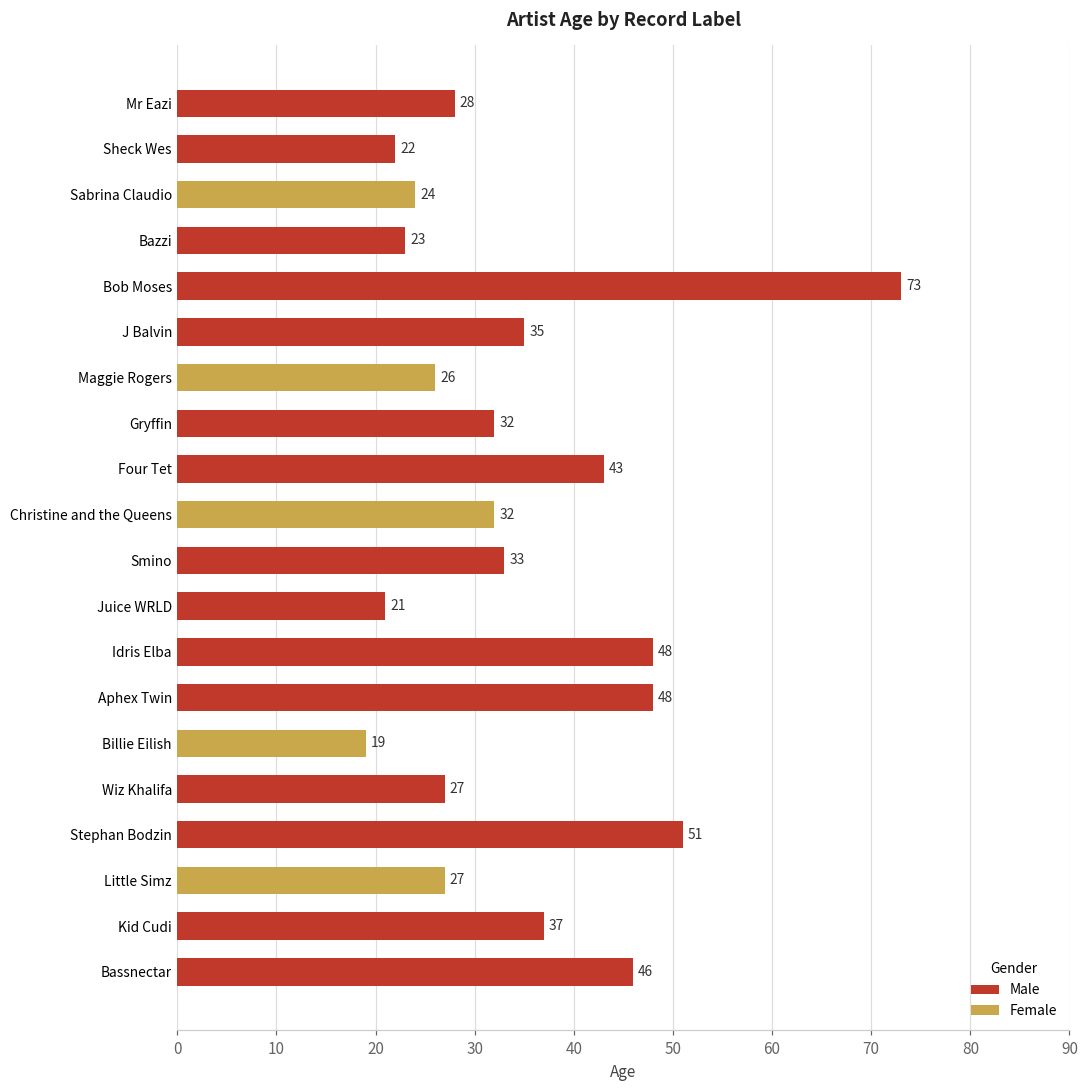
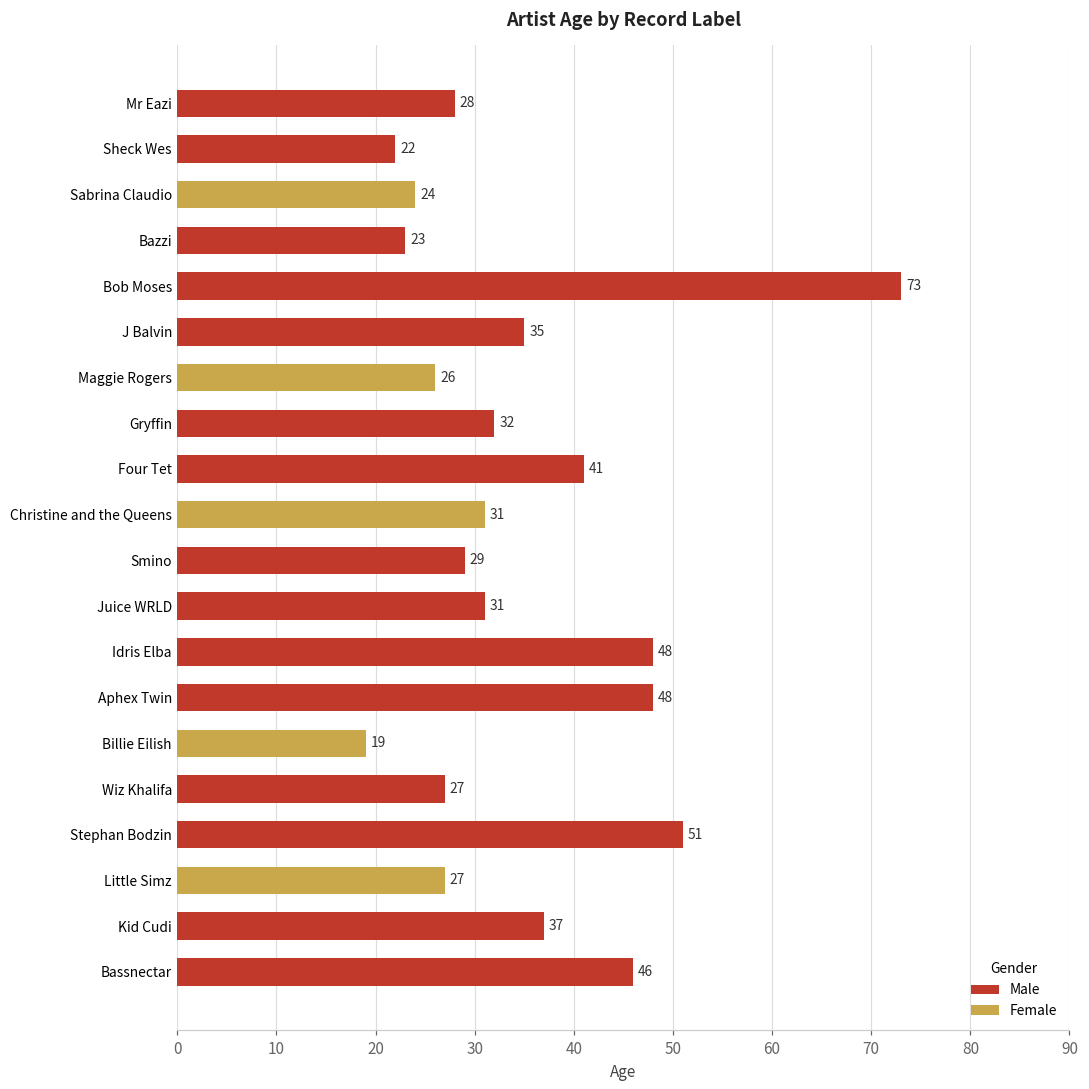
  {
    "Male": {
      "Mr Eazi": 28,
      "Sheck Wes": 22,
      "Bazzi": 23,
      "Bob Moses": 73,
      "J Balvin": 35,
      "Gryffin": 32,
-     "Four Tet": 43,
-     "Smino": 33,
-     "Juice WRLD": 21,
+     "Four Tet": 41,
+     "Smino": 29,
+     "Juice WRLD": 31,
      "Idris Elba": 48,
      "Aphex Twin": 48,
      "Wiz Khalifa": 27,
      "Stephan Bodzin": 51,
      "Kid Cudi": 37,
      "Bassnectar": 46
    },
    "Female": {
      "Sabrina Claudio": 24,
      "Maggie Rogers": 26,
-     "Christine and the Queens": 32,
+     "Christine and the Queens": 31,
      "Billie Eilish": 19,
      "Little Simz": 27
    }
  }
